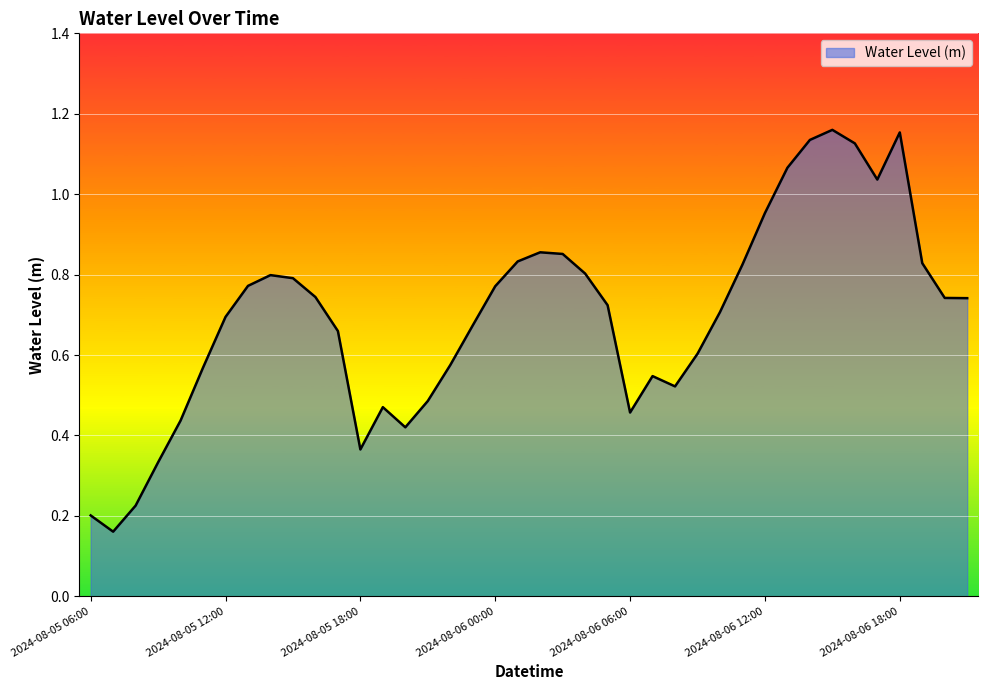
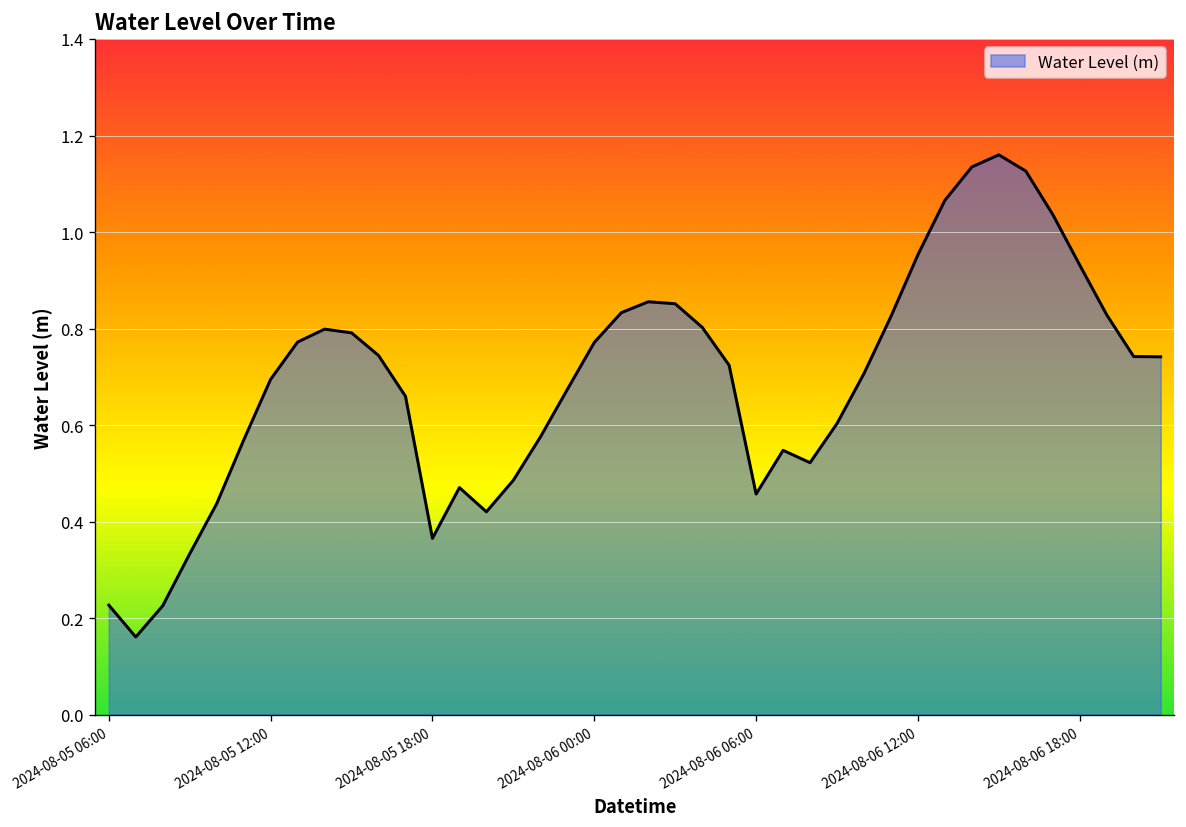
  {
-   "2024-08-05 06:00": 0.20,
+   "2024-08-05 06:00": 0.23,
    "2024-08-05 12:00": 0.69,
    "2024-08-05 18:00": 0.37,
    "2024-08-06 00:00": 0.77,
    "2024-08-06 06:00": 0.46,
    "2024-08-06 12:00": 0.95,
-   "2024-08-06 18:00": 1.15
+   "2024-08-06 18:00": 0.93
  }
